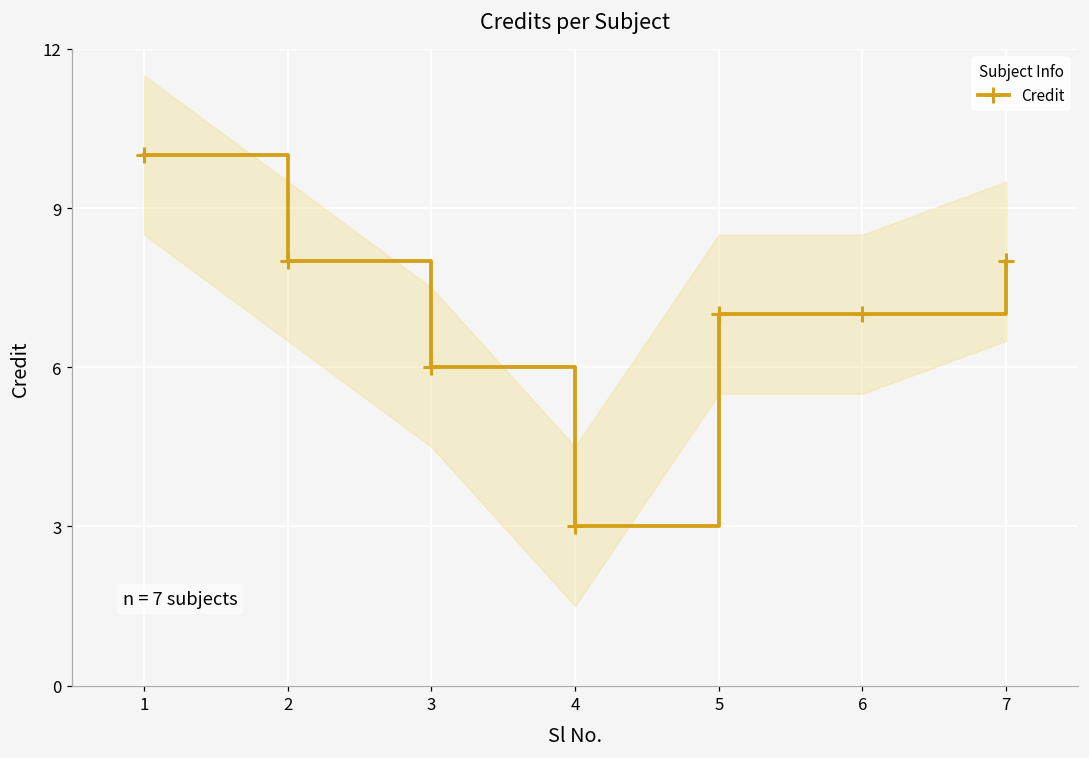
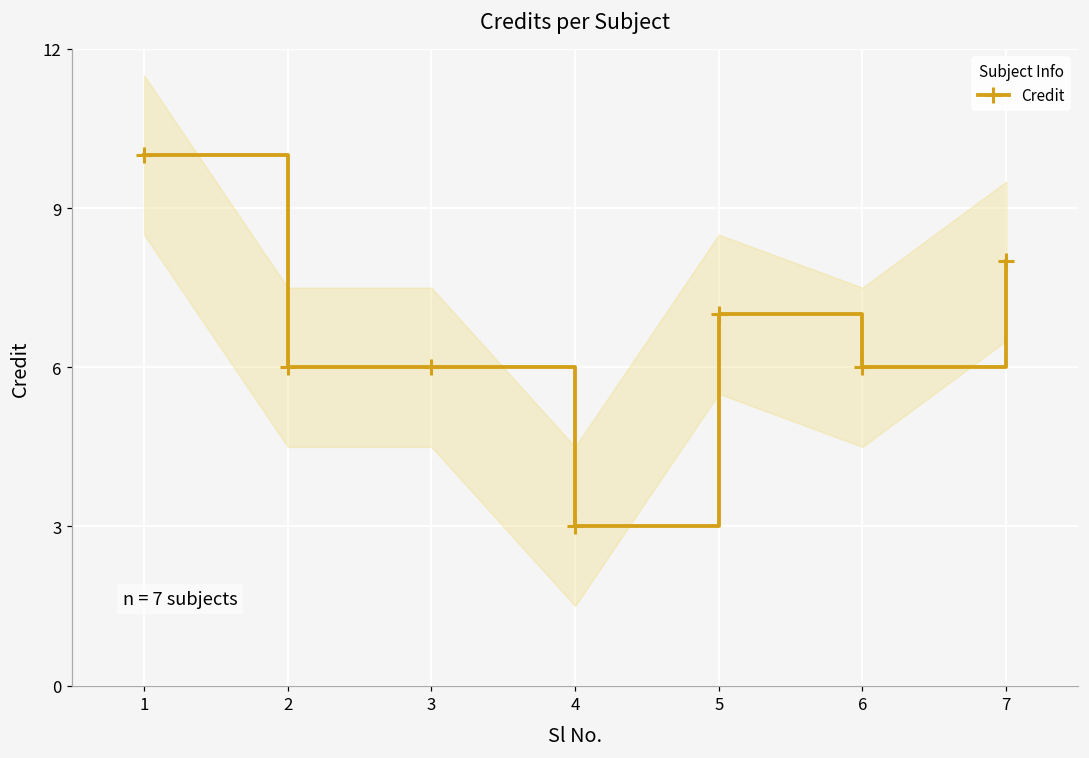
  {
    "Credit": {
      "1": 10,
-     "2": 8,
+     "2": 6,
      "3": 6,
      "4": 3,
      "5": 7,
-     "6": 7,
+     "6": 6,
      "7": 8
    }
  }
